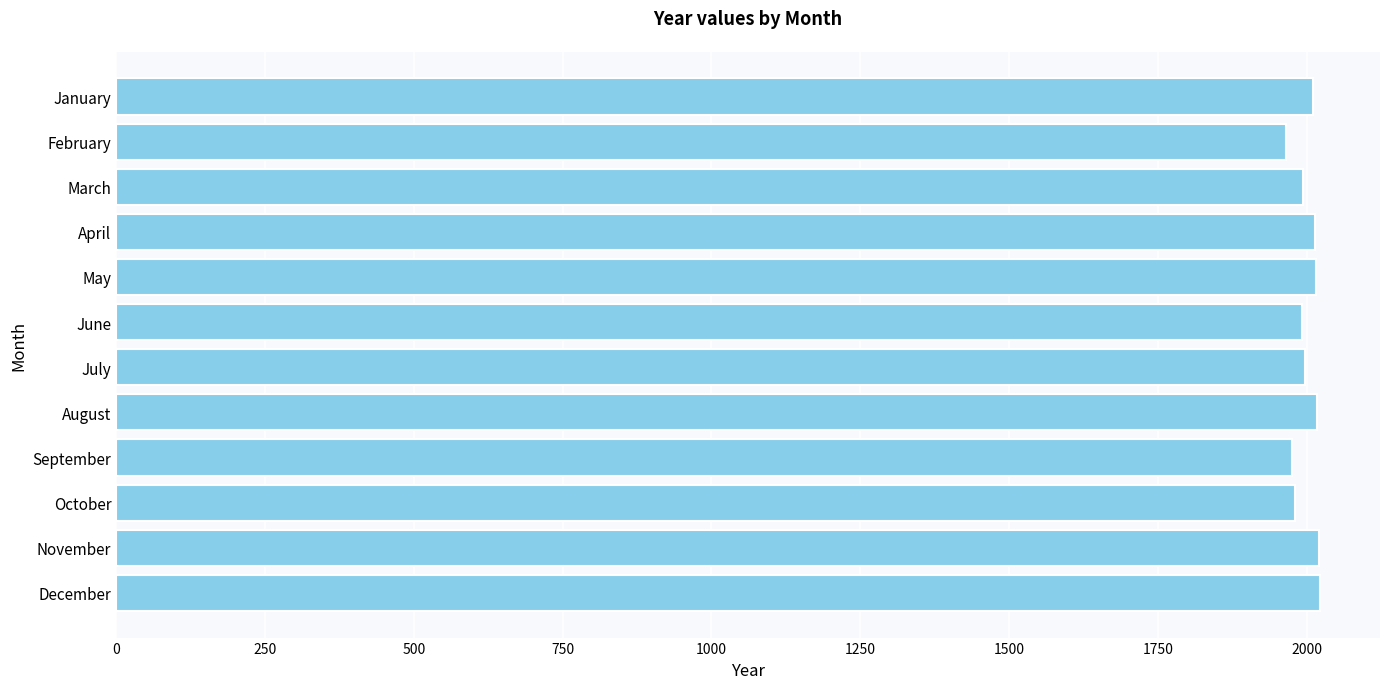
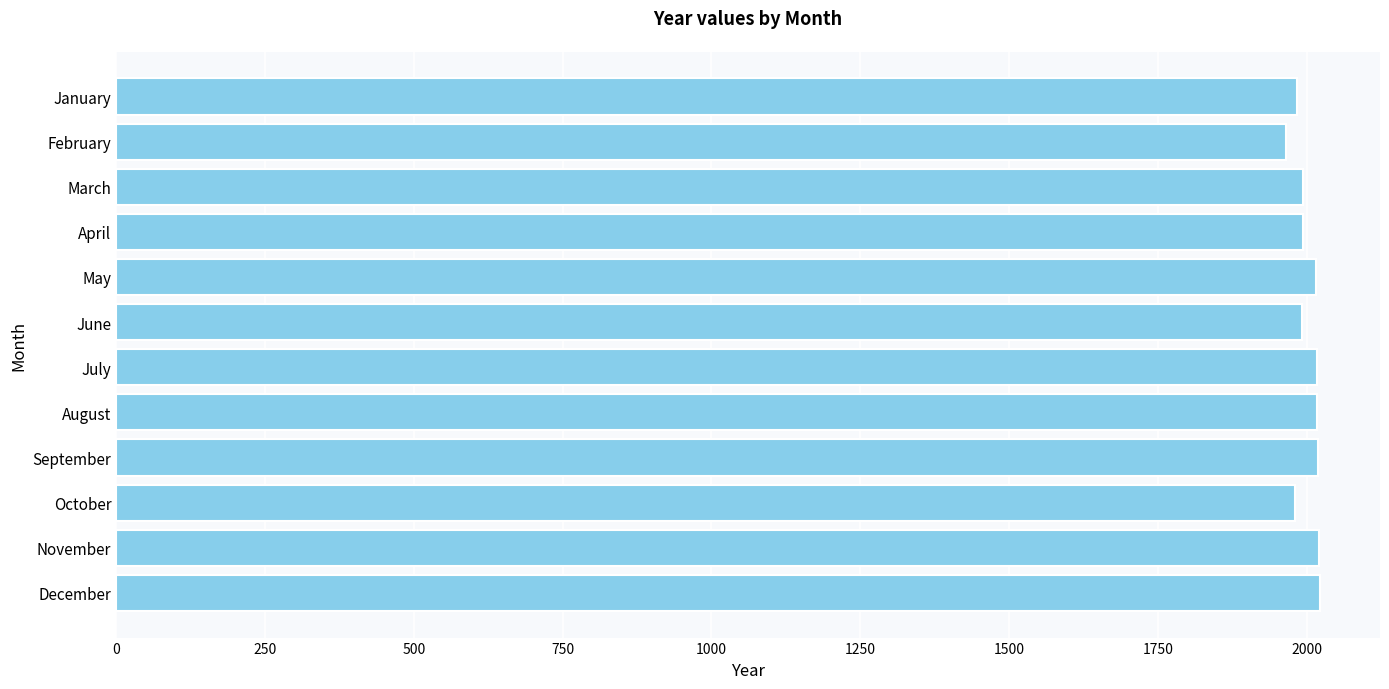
  {
-   "January": 2010,
+   "January": 1980,
    "February": 1970,
    "March": 1990,
-   "April": 2010,
+   "April": 1990,
    "May": 2020,
    "June": 1990,
-   "July": 2000,
+   "July": 2020,
    "August": 2020,
-   "September": 1980,
+   "September": 2020,
    "October": 1980,
    "November": 2020,
    "December": 2020
  }
